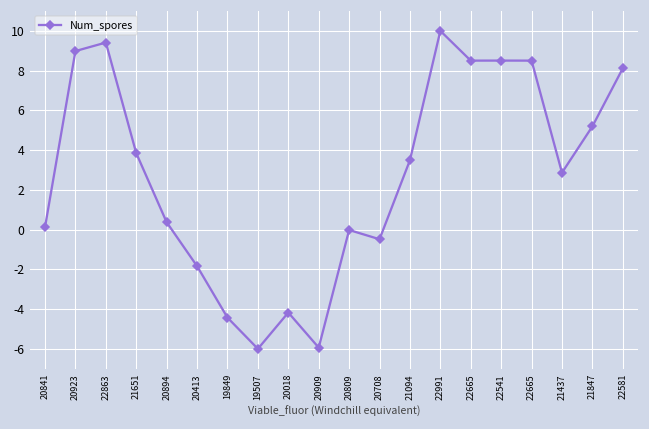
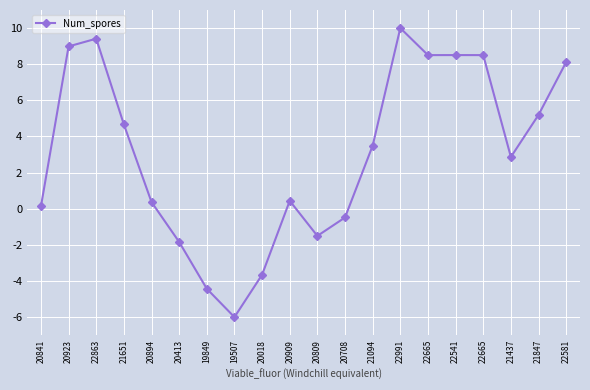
  {
    "20841": 0.1,
    "20923": 9.0,
    "22863": 9.4,
-   "21651": 3.8,
+   "21651": 4.7,
    "20894": 0.4,
    "20413": -1.8,
    "19849": -4.4,
    "19507": -6.0,
-   "20018": -4.2,
-   "20909": -5.9,
-   "20809": 0.0,
+   "20018": -3.7,
+   "20909": 0.4,
+   "20809": -1.5,
    "20708": -0.5,
    "21094": 3.5,
    "22991": 10.0,
    "22541": 8.5,
    "21437": 2.9,
    "21847": 5.2,
    "22581": 8.1
  }
